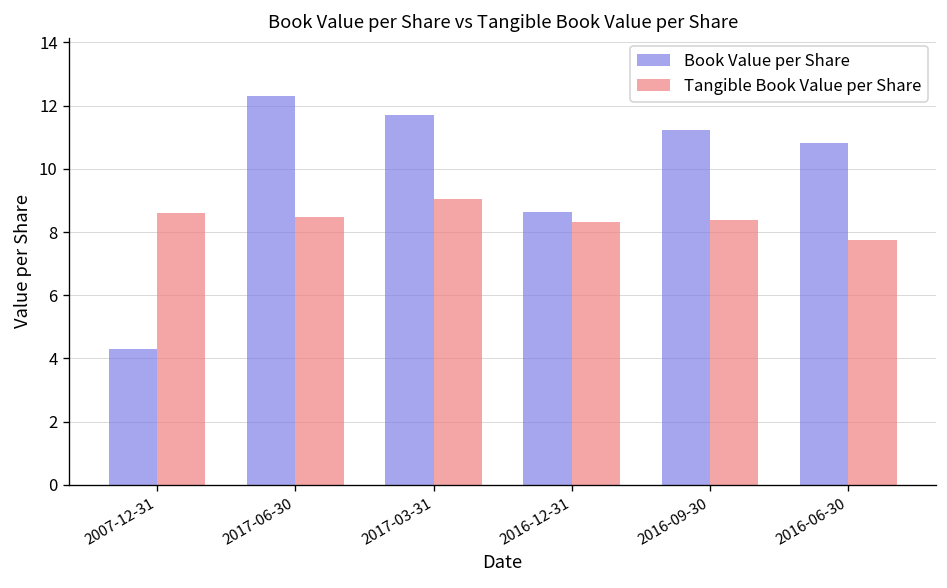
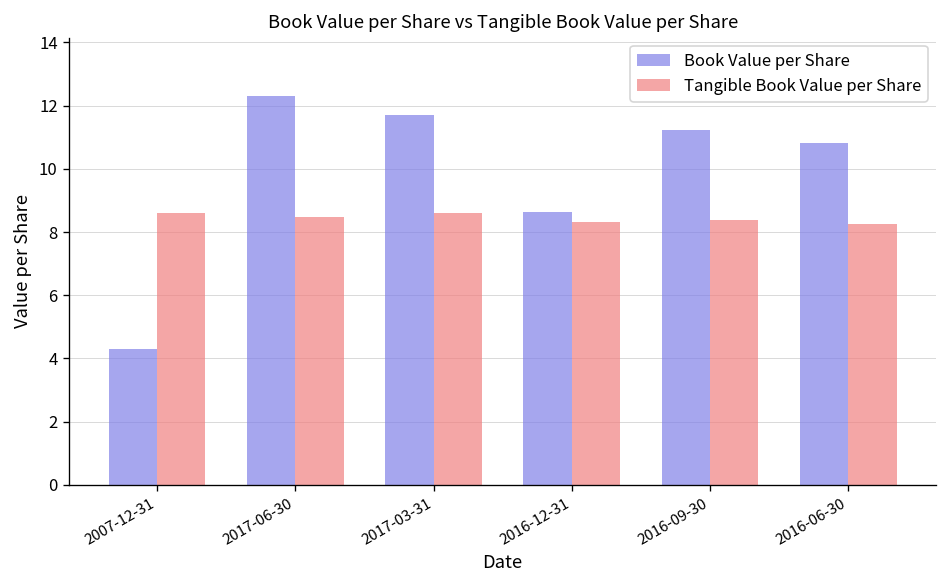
  {
    "Book Value per Share": {
      "2007-12-31": 4.3,
      "2017-06-30": 12.3,
      "2017-03-31": 11.7,
      "2016-12-31": 8.6,
      "2016-09-30": 11.2,
      "2016-06-30": 10.8
    },
    "Tangible Book Value per Share": {
      "2007-12-31": 8.6,
      "2017-06-30": 8.5,
-     "2017-03-31": 9.0,
+     "2017-03-31": 8.6,
      "2016-12-31": 8.3,
      "2016-09-30": 8.4,
-     "2016-06-30": 7.8
+     "2016-06-30": 8.2
    }
  }
